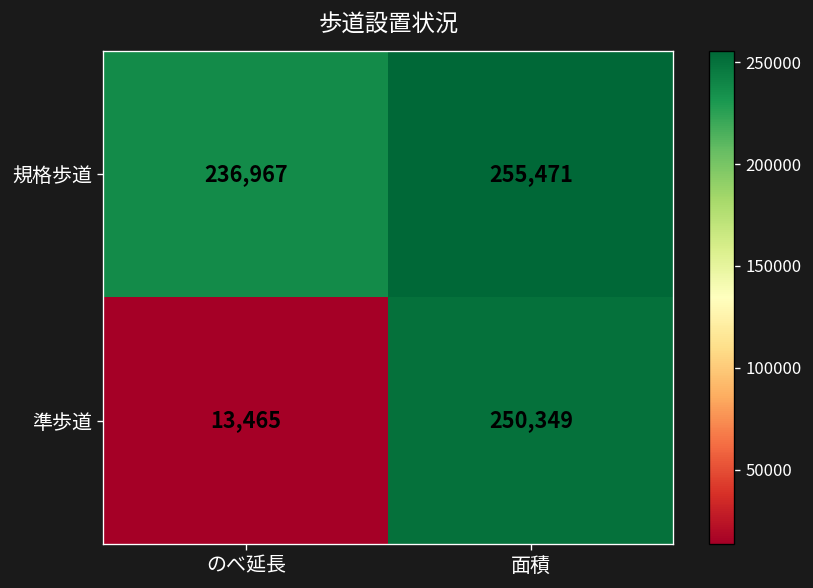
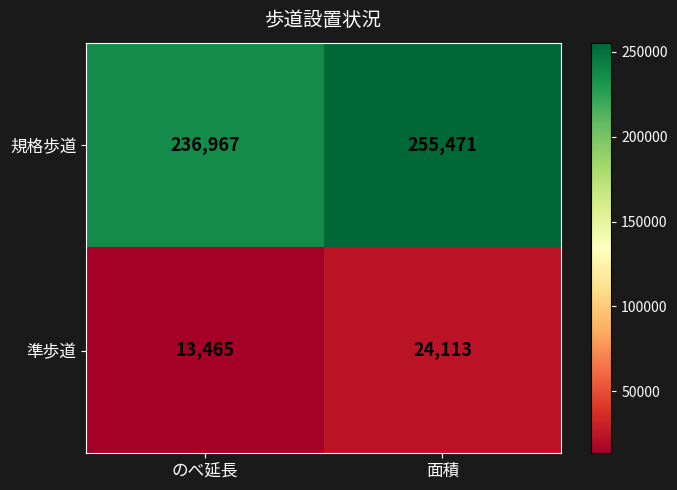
  {
    "規格歩道": {
      "のべ延長": "236,967",
      "面積": "255,471"
    },
    "準歩道": {
      "のべ延長": "13,465",
-     "面積": "250,349"
+     "面積": "24,113"
    }
  }
